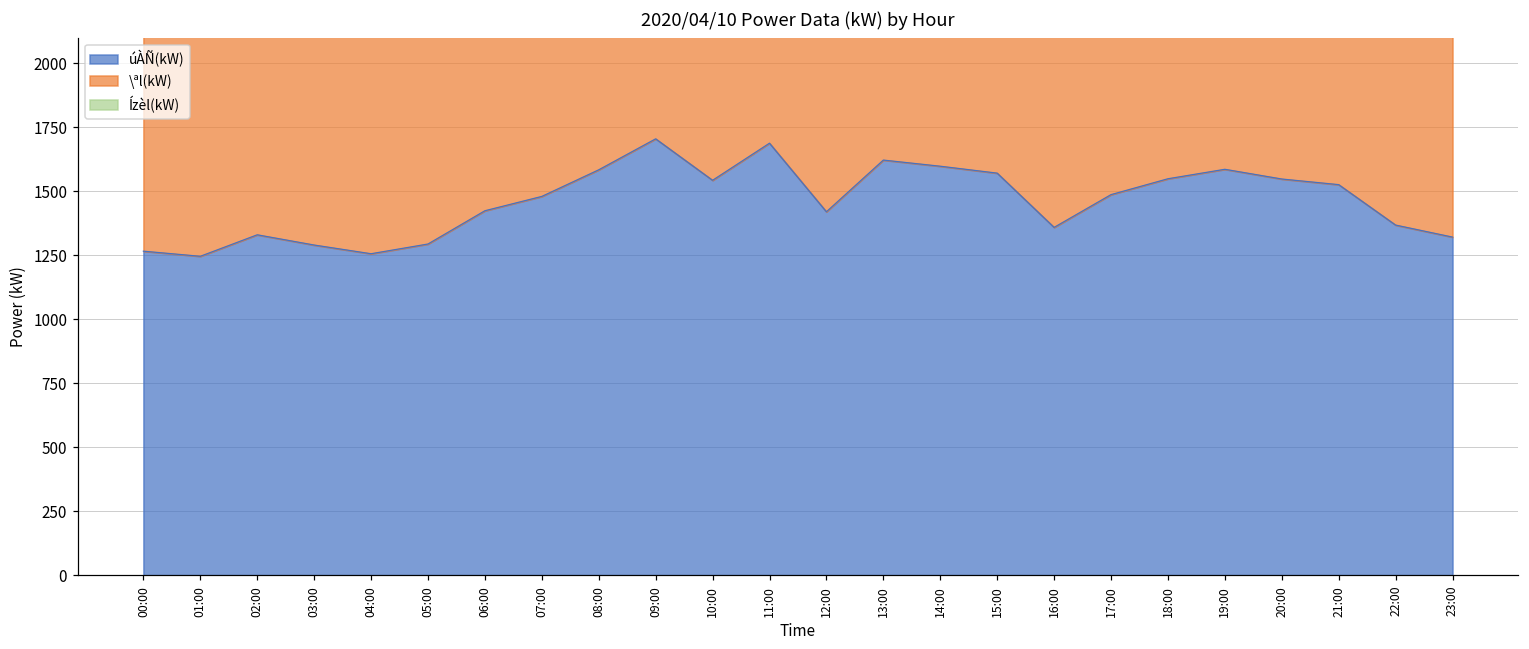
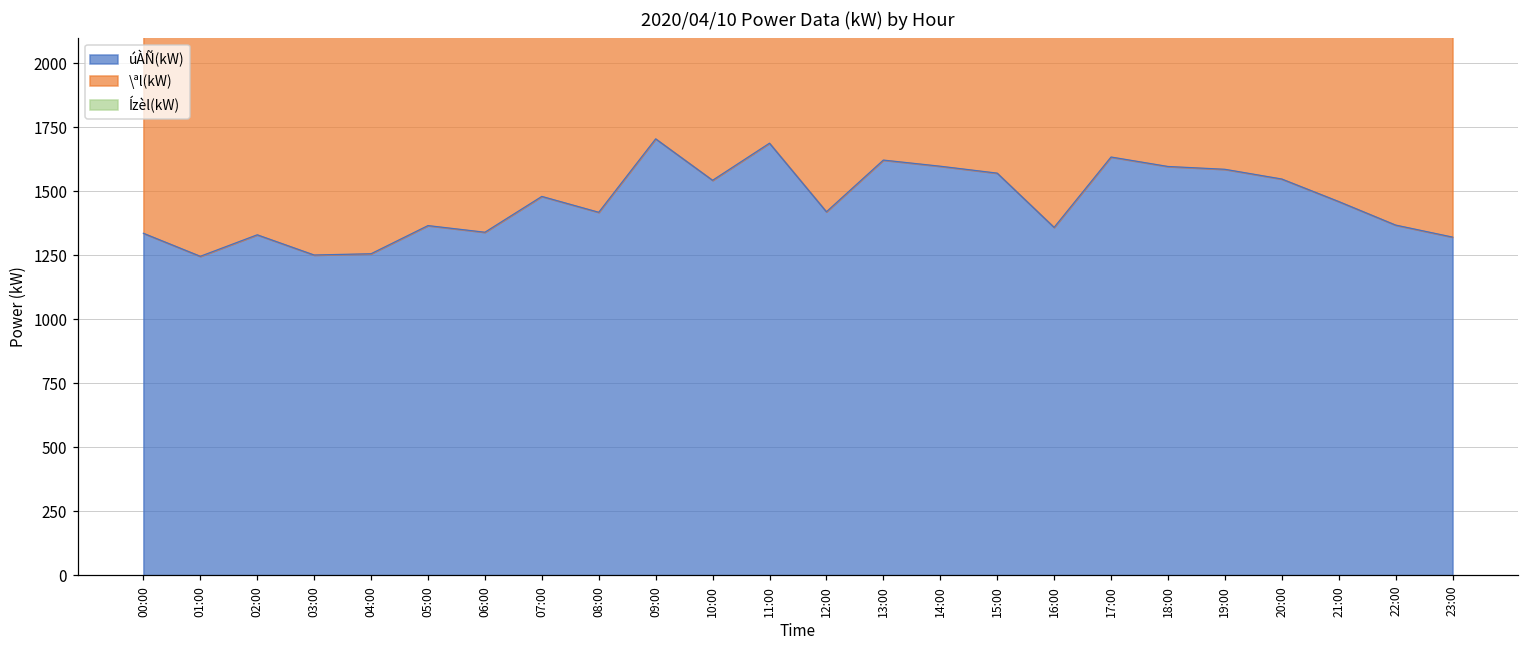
  {
    "úÀÑ(kW)": {
-     "00:00": 1270,
+     "00:00": 1340,
      "01:00": 1250,
      "02:00": 1330,
-     "03:00": 1290,
+     "03:00": 1250,
      "04:00": 1260,
-     "05:00": 1290,
-     "06:00": 1420,
+     "05:00": 1370,
+     "06:00": 1340,
      "07:00": 1480,
-     "08:00": 1580,
+     "08:00": 1420,
      "09:00": 1710,
      "10:00": 1540,
      "11:00": 1690,
      "12:00": 1420,
      "13:00": 1620,
      "14:00": 1600,
      "15:00": 1570,
      "16:00": 1360,
-     "17:00": 1490,
-     "18:00": 1550,
+     "17:00": 1630,
+     "18:00": 1600,
      "19:00": 1590,
      "20:00": 1550,
-     "21:00": 1530,
+     "21:00": 1460,
      "22:00": 1370,
      "23:00": 1320
    }
  }
